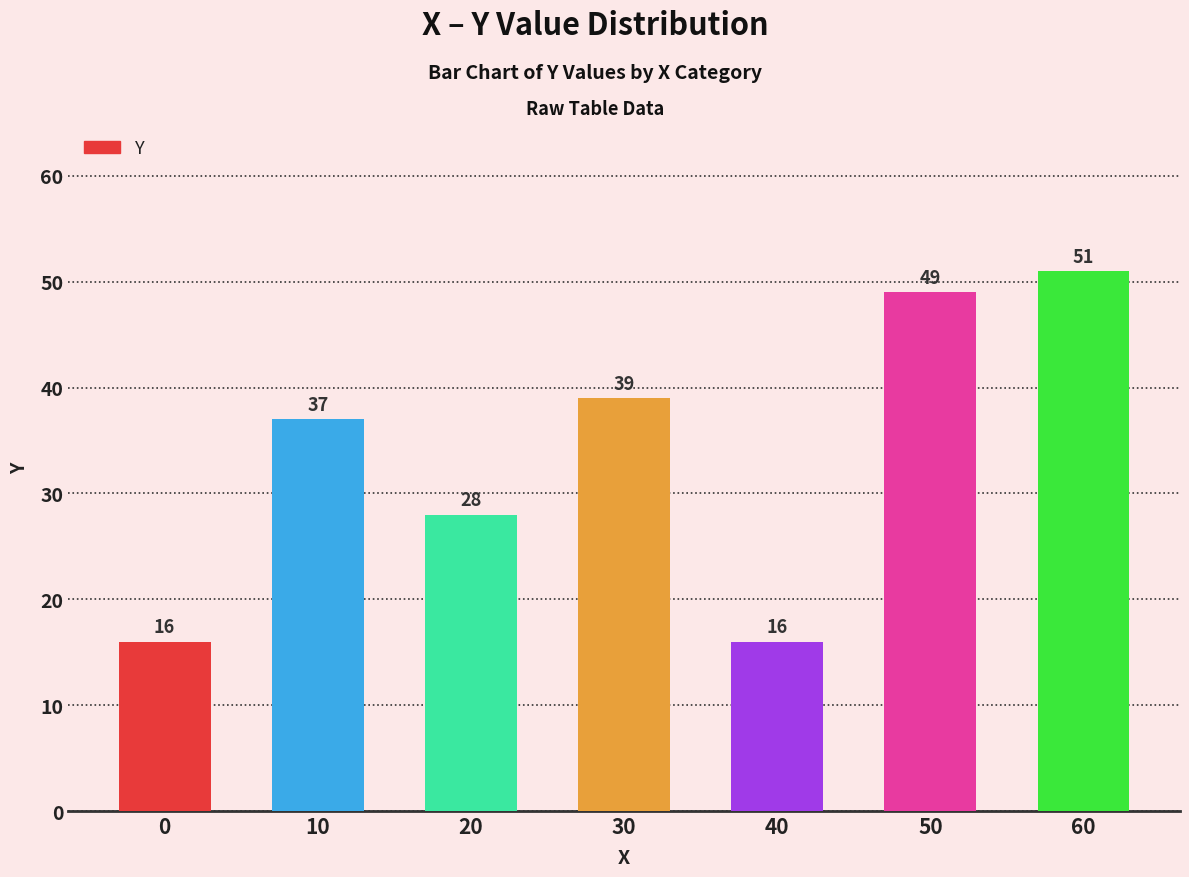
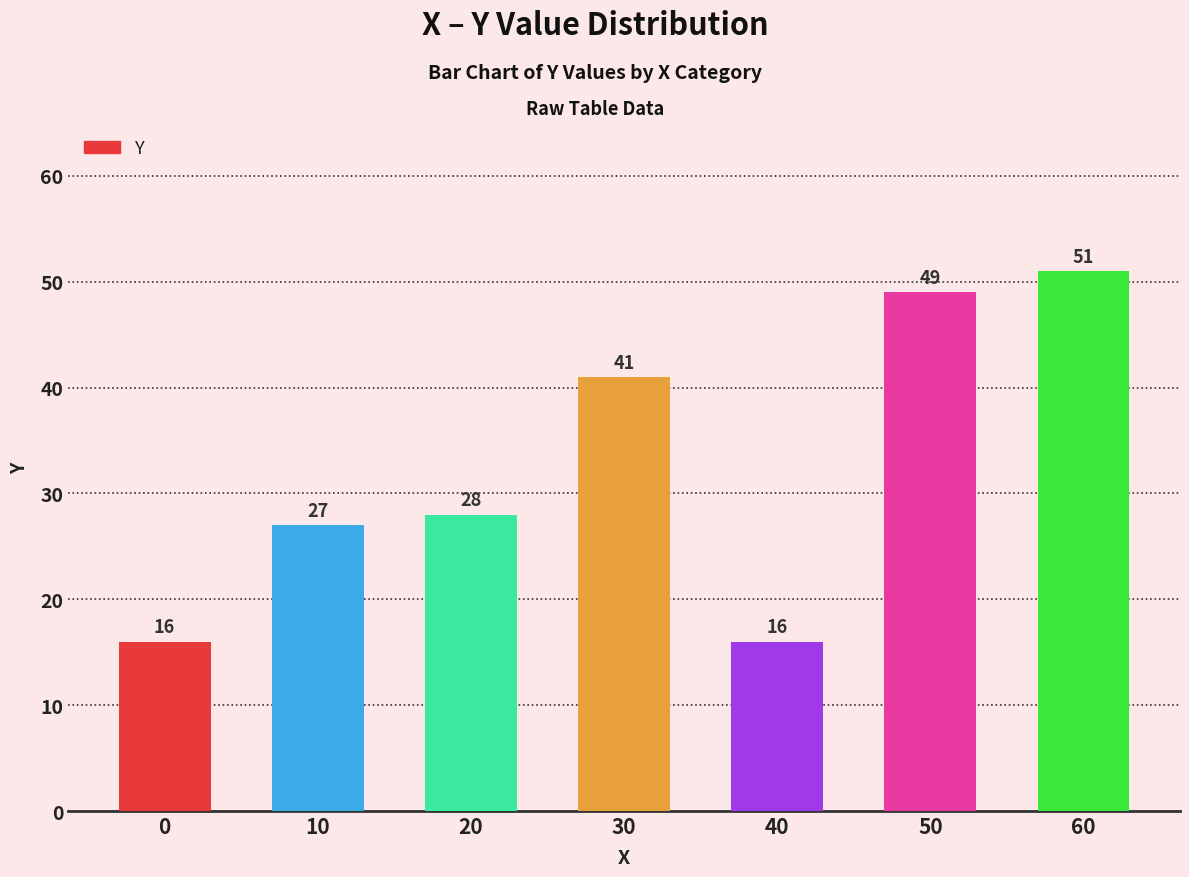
  {
    "0": 16,
-   "10": 37,
+   "10": 27,
    "20": 28,
-   "30": 39,
+   "30": 41,
    "40": 16,
    "50": 49,
    "60": 51
  }
